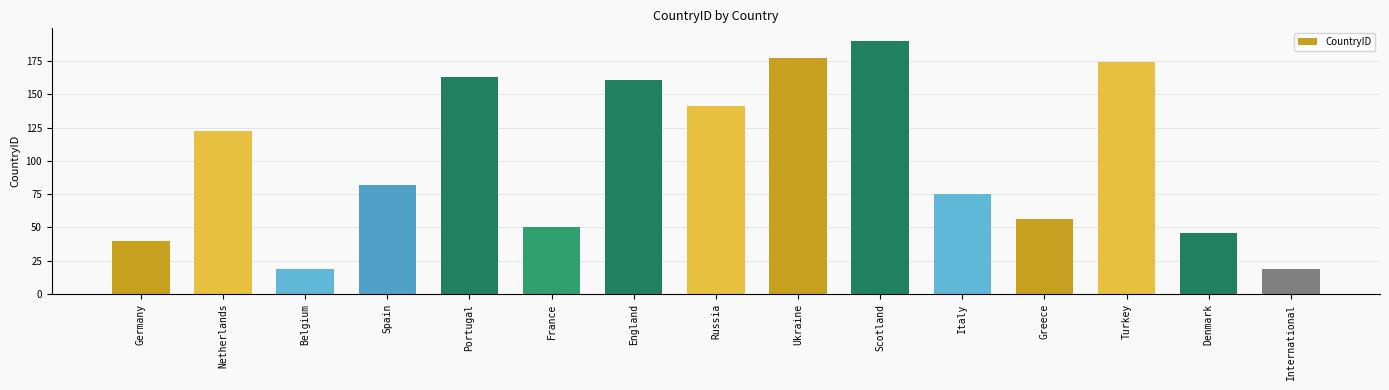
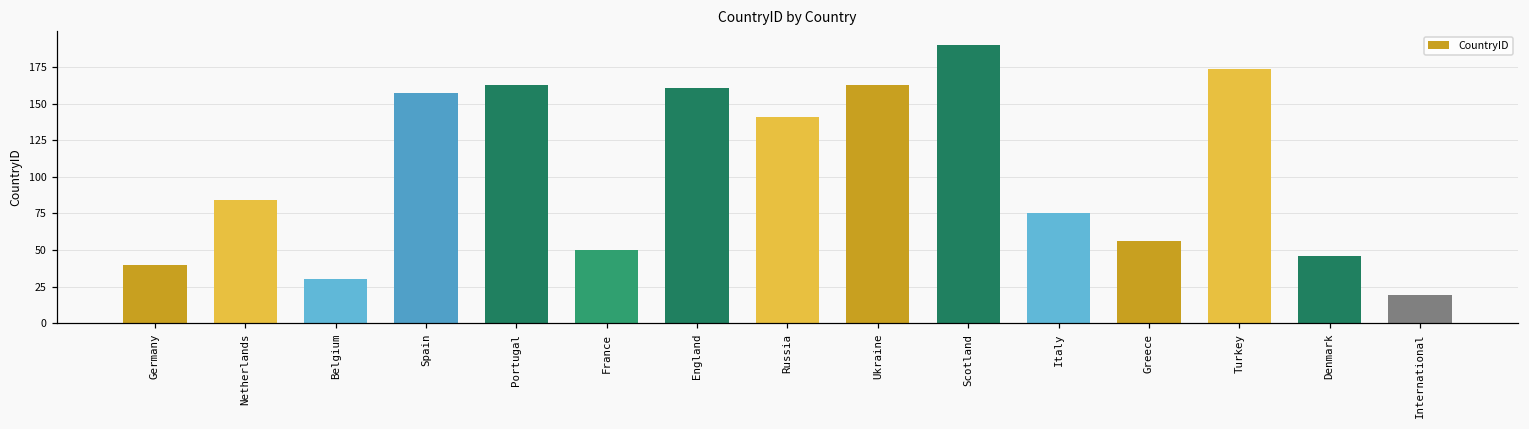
  {
    "Germany": 40,
-   "Netherlands": 122,
-   "Belgium": 19,
-   "Spain": 82,
+   "Netherlands": 84,
+   "Belgium": 30,
+   "Spain": 157,
    "Portugal": 163,
    "France": 50,
    "England": 161,
    "Russia": 141,
-   "Ukraine": 177,
+   "Ukraine": 163,
    "Scotland": 190,
    "Italy": 75,
    "Greece": 56,
    "Turkey": 174,
    "Denmark": 46,
    "International": 19
  }
